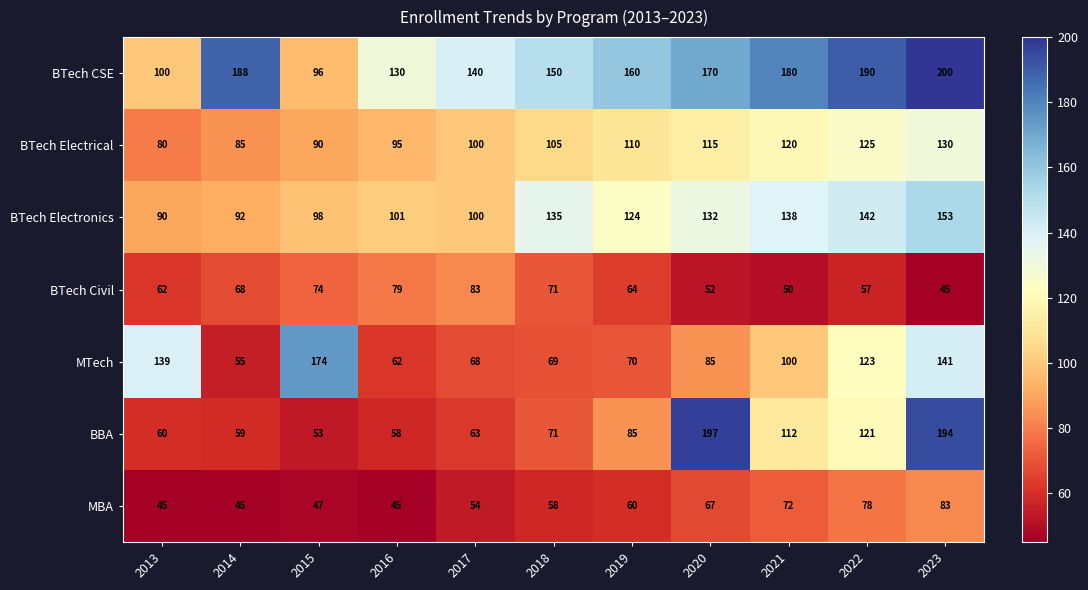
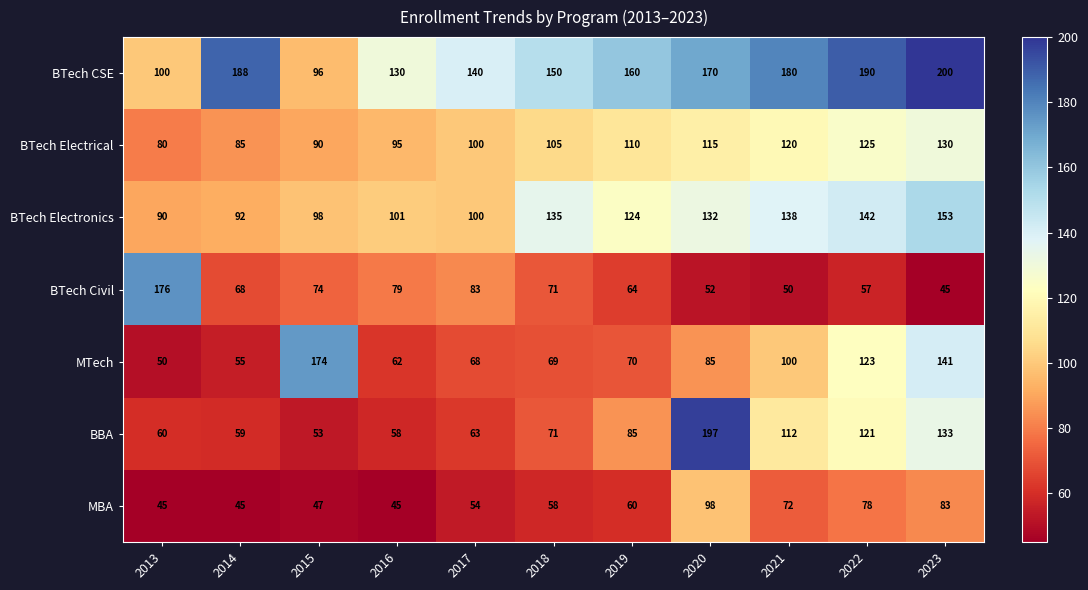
  {
    "BTech CSE": {
      "2013": 100,
      "2014": 188,
      "2015": 96,
      "2016": 130,
      "2017": 140,
      "2018": 150,
      "2019": 160,
      "2020": 170,
      "2021": 180,
      "2022": 190,
      "2023": 200
    },
    "BTech Electrical": {
      "2013": 80,
      "2014": 85,
      "2015": 90,
      "2016": 95,
      "2017": 100,
      "2018": 105,
      "2019": 110,
      "2020": 115,
      "2021": 120,
      "2022": 125,
      "2023": 130
    },
    "BTech Electronics": {
      "2013": 90,
      "2014": 92,
      "2015": 98,
      "2016": 101,
      "2017": 100,
      "2018": 135,
      "2019": 124,
      "2020": 132,
      "2021": 138,
      "2022": 142,
      "2023": 153
    },
    "BTech Civil": {
-     "2013": 62,
+     "2013": 176,
      "2014": 68,
      "2015": 74,
      "2016": 79,
      "2017": 83,
      "2018": 71,
      "2019": 64,
      "2020": 52,
      "2021": 50,
      "2022": 57,
      "2023": 45
    },
    "MTech": {
-     "2013": 139,
+     "2013": 50,
      "2014": 55,
      "2015": 174,
      "2016": 62,
      "2017": 68,
      "2018": 69,
      "2019": 70,
      "2020": 85,
      "2021": 100,
      "2022": 123,
      "2023": 141
    },
    "BBA": {
      "2013": 60,
      "2014": 59,
      "2015": 53,
      "2016": 58,
      "2017": 63,
      "2018": 71,
      "2019": 85,
      "2020": 197,
      "2021": 112,
      "2022": 121,
-     "2023": 194
+     "2023": 133
    },
    "MBA": {
      "2013": 45,
      "2014": 45,
      "2015": 47,
      "2016": 45,
      "2017": 54,
      "2018": 58,
      "2019": 60,
-     "2020": 67,
+     "2020": 98,
      "2021": 72,
      "2022": 78,
      "2023": 83
    }
  }
